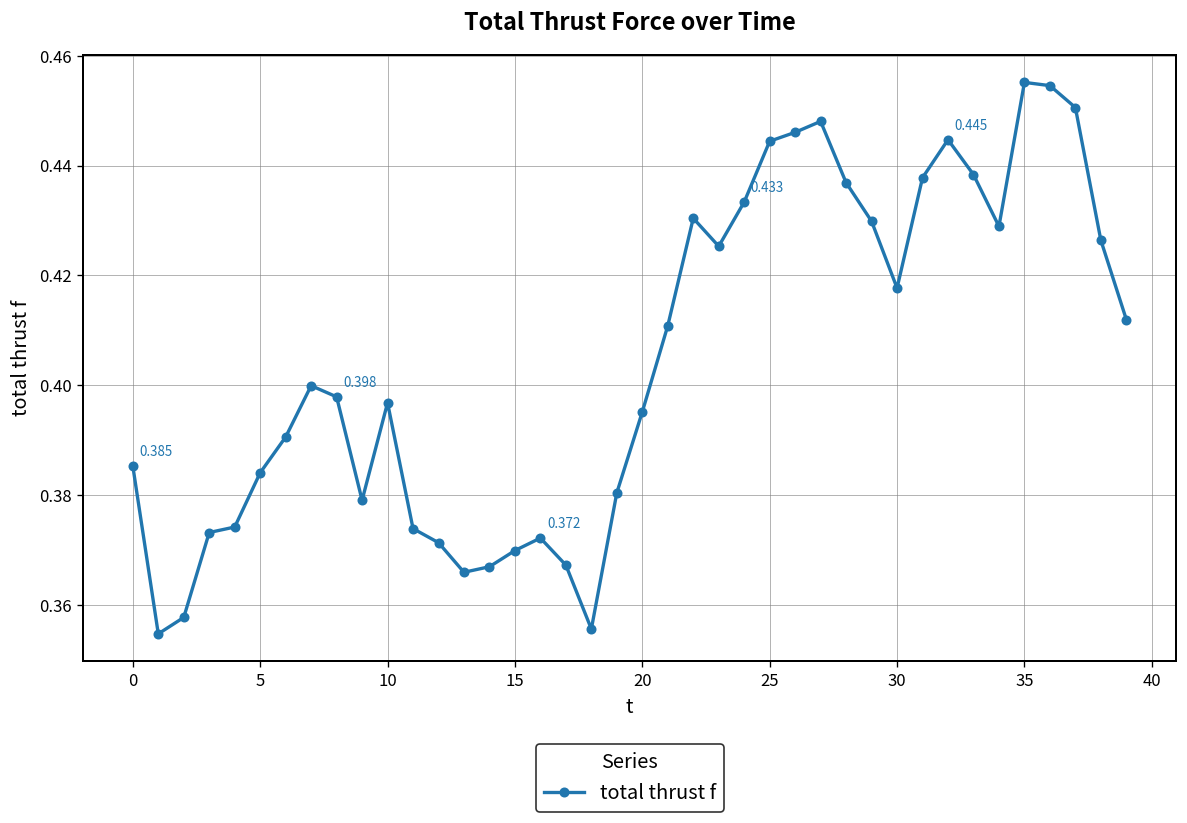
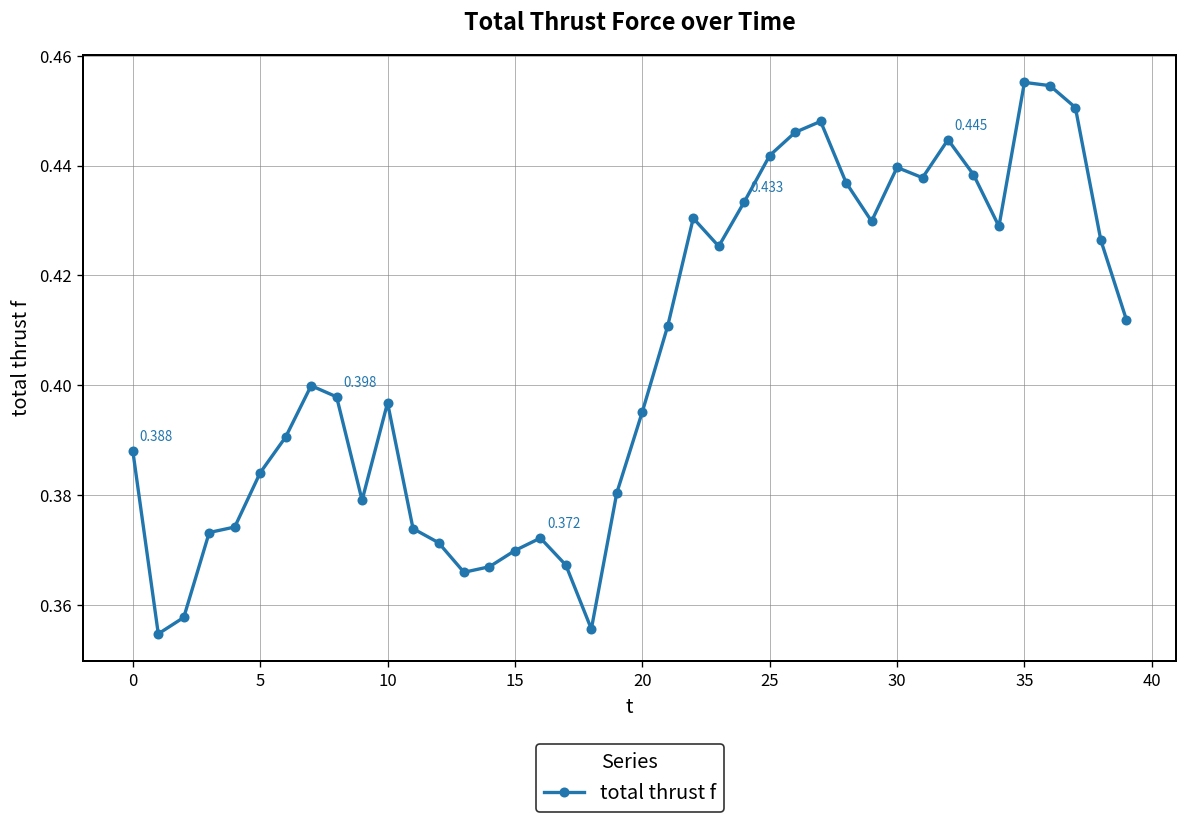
  {
-   "0": 0.385,
-   "25": 0.444,
-   "30": 0.418
+   "0": 0.388,
+   "25": 0.442,
+   "30": 0.440
  }
